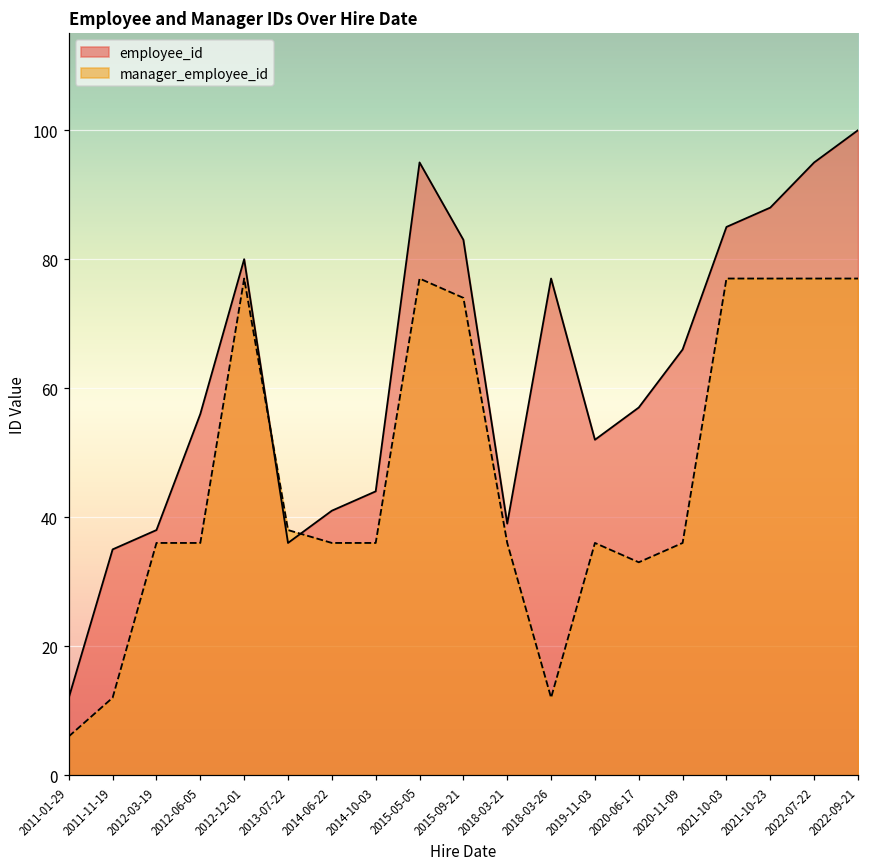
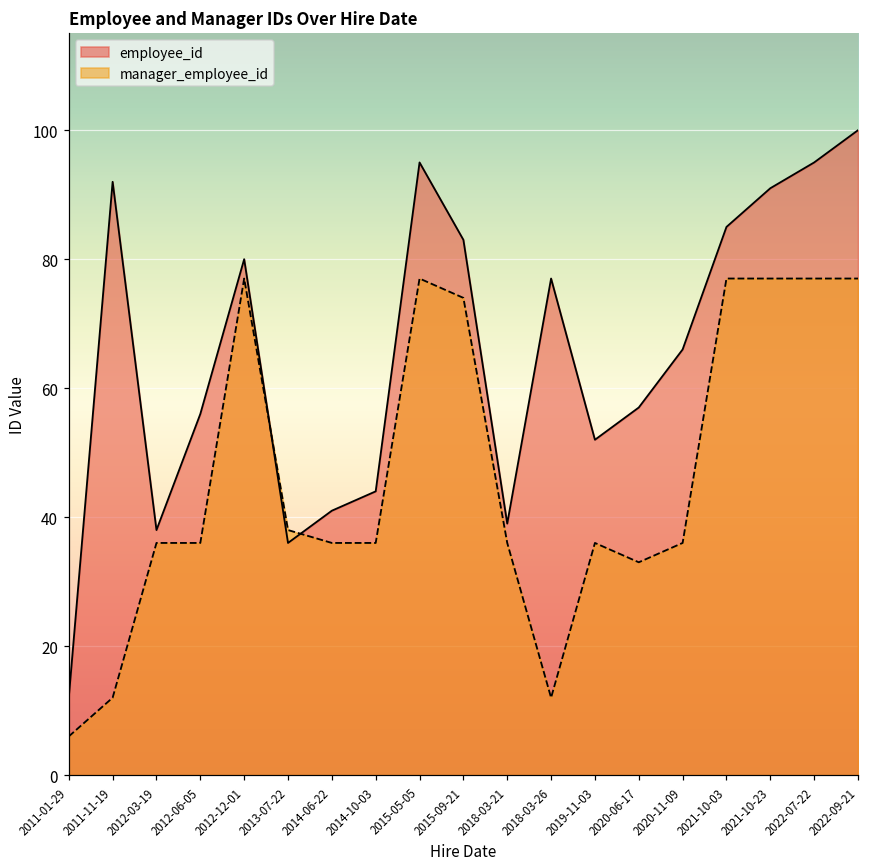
  {
    "employee_id": {
      "2011-01-29": 12,
-     "2011-11-19": 35,
+     "2011-11-19": 92,
      "2012-03-19": 38,
      "2012-06-05": 56,
      "2012-12-01": 80,
      "2013-07-22": 36,
      "2014-06-22": 41,
      "2014-10-03": 44,
      "2015-05-05": 95,
      "2015-09-21": 83,
      "2018-03-21": 39,
      "2018-03-26": 77,
      "2019-11-03": 52,
      "2020-06-17": 57,
      "2020-11-09": 66,
      "2021-10-03": 85,
-     "2021-10-23": 88,
+     "2021-10-23": 91,
      "2022-07-22": 95,
      "2022-09-21": 100
    },
    "manager_employee_id": {
      "2011-01-29": 6,
      "2011-11-19": 12,
      "2012-03-19": 36,
      "2012-06-05": 36,
      "2012-12-01": 77,
      "2013-07-22": 38,
      "2014-06-22": 36,
      "2014-10-03": 36,
      "2015-05-05": 77,
      "2015-09-21": 74,
      "2018-03-21": 36,
      "2018-03-26": 12,
      "2019-11-03": 36,
      "2020-06-17": 33,
      "2020-11-09": 36,
      "2021-10-03": 77,
      "2021-10-23": 77,
      "2022-07-22": 77,
      "2022-09-21": 77
    }
  }
